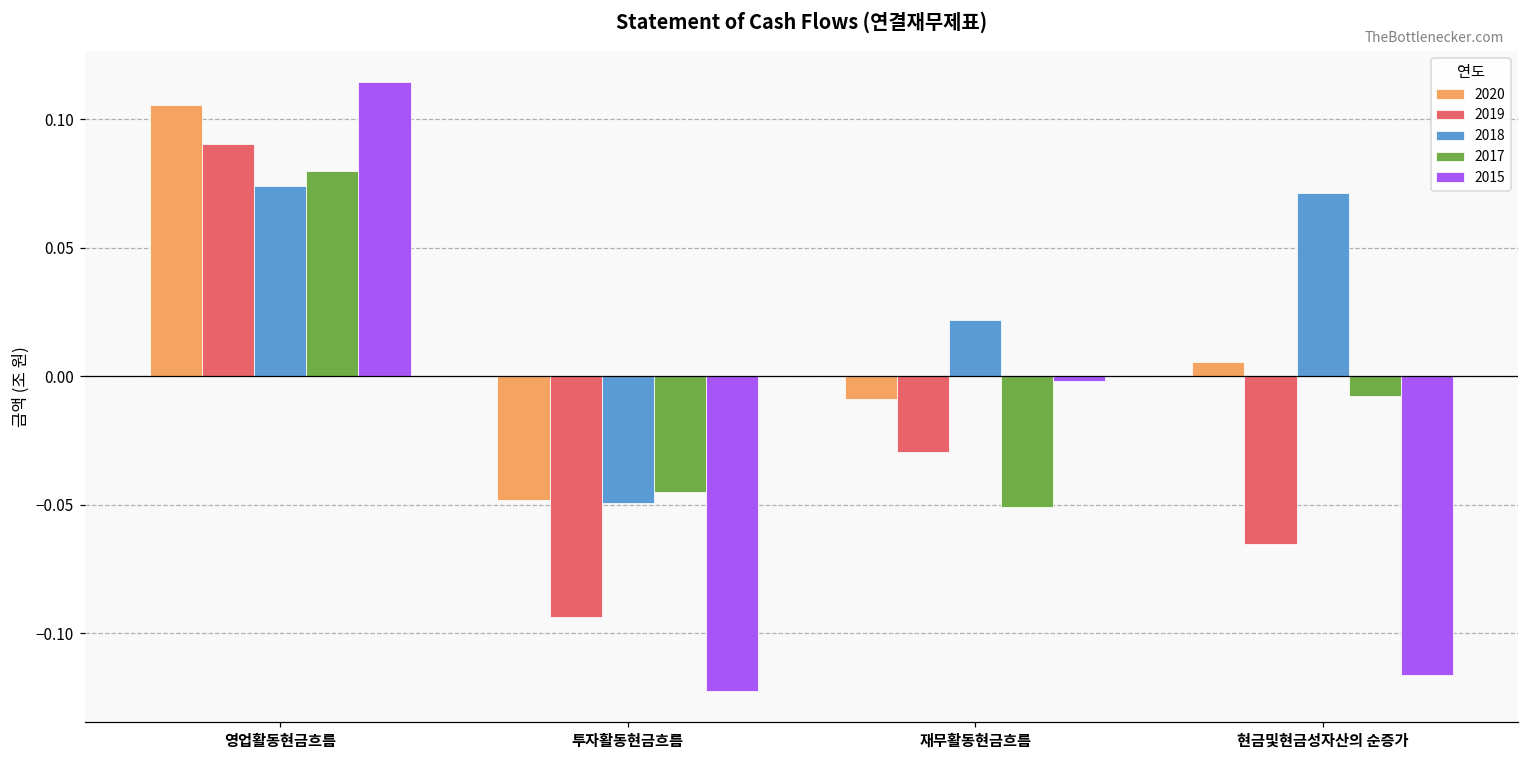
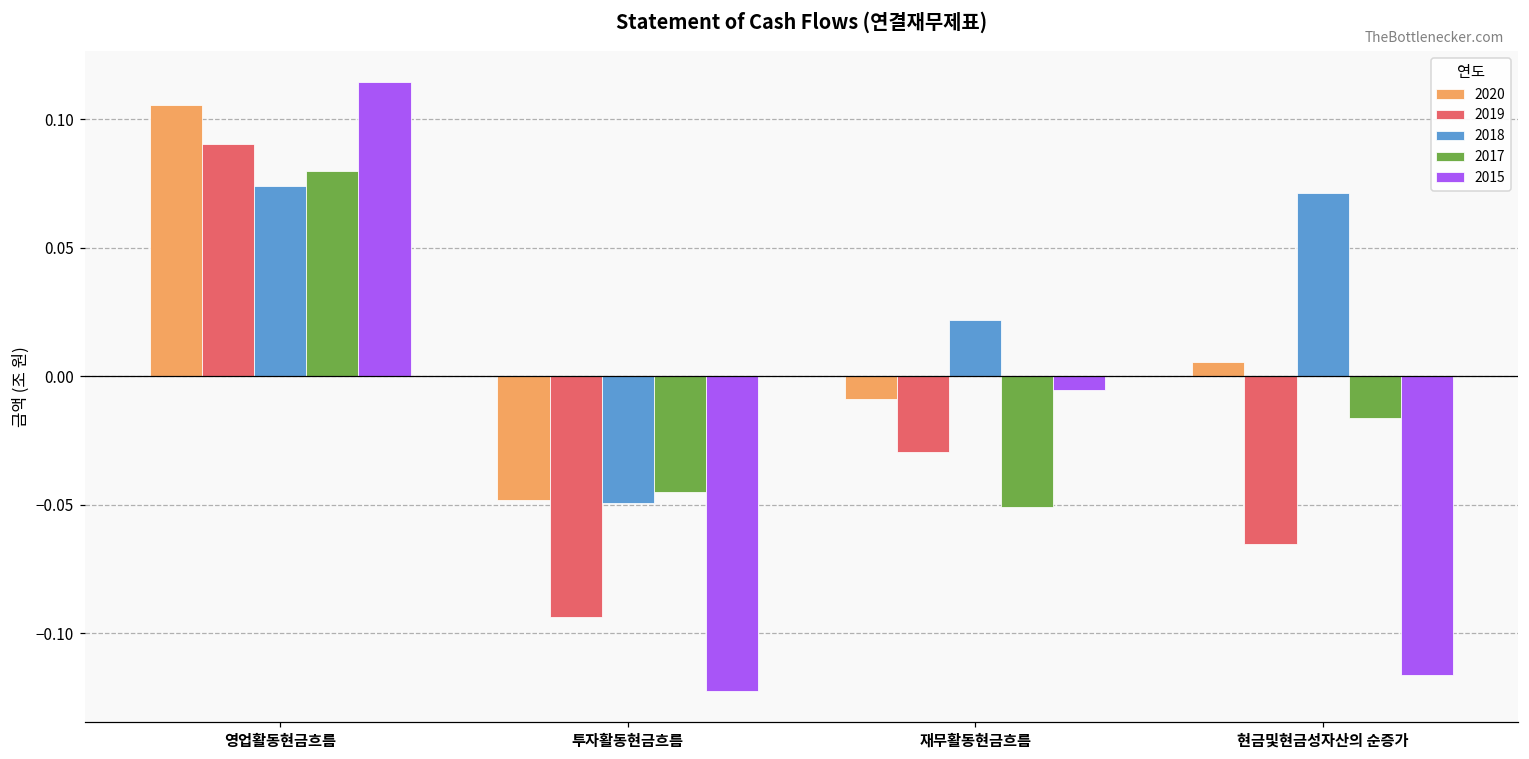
  {
    "2020": {
      "영업활동현금흐름": 0.106,
      "투자활동현금흐름": -0.048,
      "재무활동현금흐름": -0.009,
      "현금및현금성자산의 순증가": 0.006
    },
    "2019": {
      "영업활동현금흐름": 0.091,
      "투자활동현금흐름": -0.094,
      "재무활동현금흐름": -0.029,
      "현금및현금성자산의 순증가": -0.065
    },
    "2018": {
      "영업활동현금흐름": 0.074,
      "투자활동현금흐름": -0.049,
      "재무활동현금흐름": 0.022,
      "현금및현금성자산의 순증가": 0.071
    },
    "2017": {
      "영업활동현금흐름": 0.080,
      "투자활동현금흐름": -0.045,
      "재무활동현금흐름": -0.051,
-     "현금및현금성자산의 순증가": -0.008
+     "현금및현금성자산의 순증가": -0.016
    },
    "2015": {
      "영업활동현금흐름": 0.115,
      "투자활동현금흐름": -0.123,
-     "재무활동현금흐름": -0.002,
+     "재무활동현금흐름": -0.005,
      "현금및현금성자산의 순증가": -0.116
    }
  }
